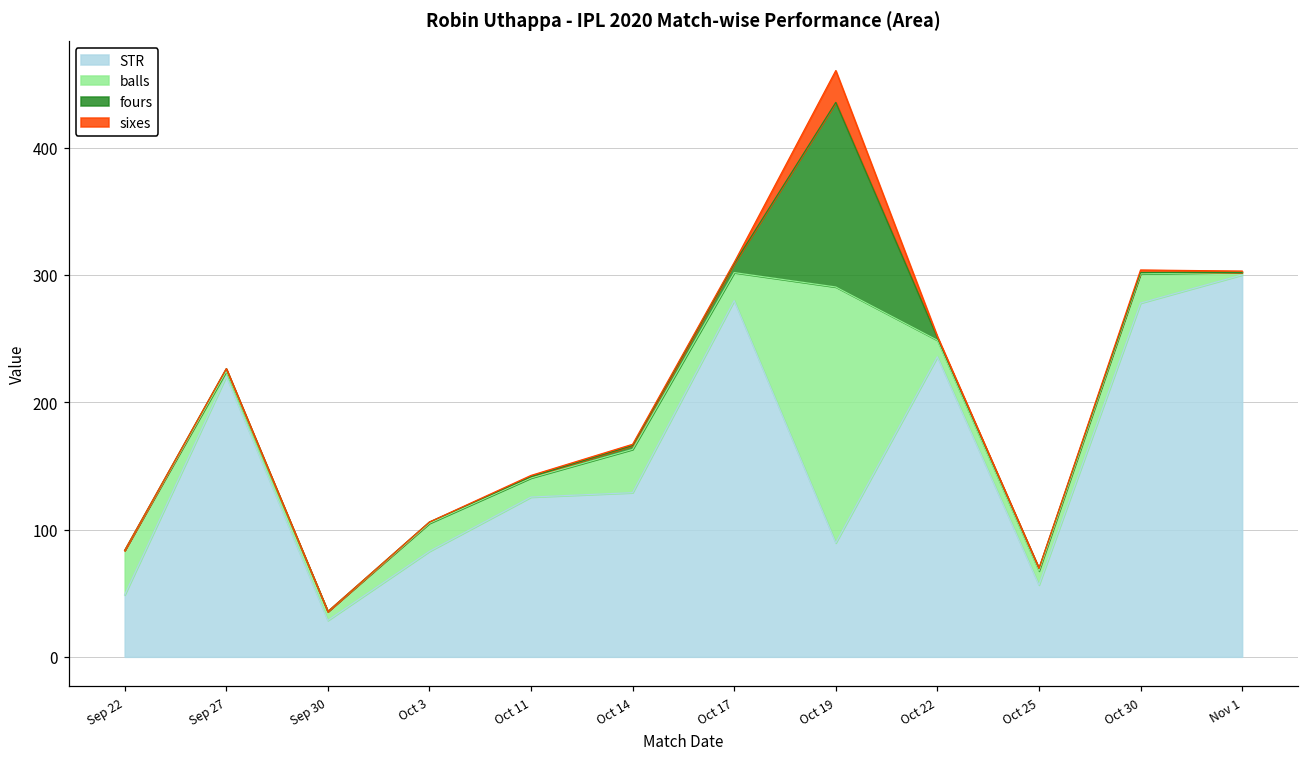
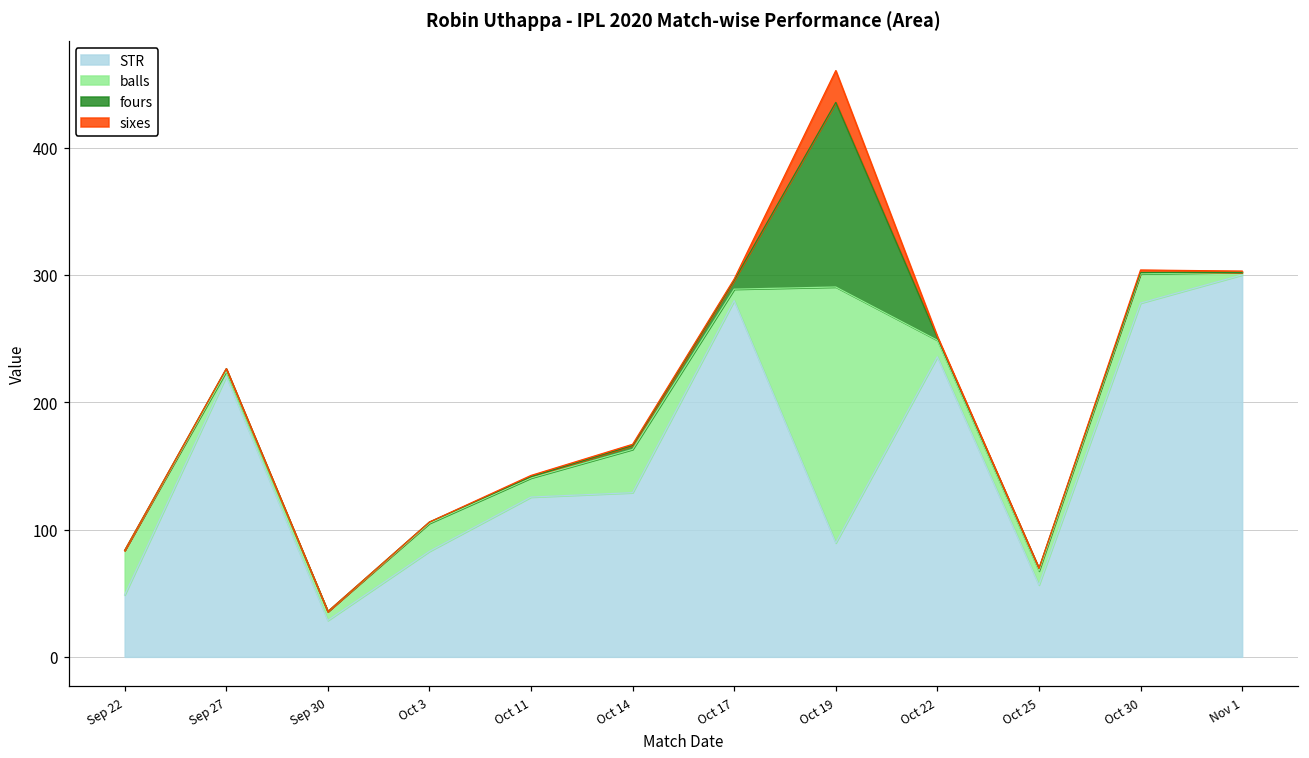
  {
    "STR": {
      "Sep 22": 49,
      "Sep 27": 220,
      "Sep 30": 29,
      "Oct 3": 83,
      "Oct 11": 126,
      "Oct 14": 129,
      "Oct 17": 280,
      "Oct 19": 90,
      "Oct 22": 236,
      "Oct 25": 56,
      "Oct 30": 278
    },
    "balls": {
      "Oct 14": 34,
-     "Oct 17": 22,
+     "Oct 17": 9,
      "Oct 19": 201
    },
    "fours": {
      "Oct 19": 145
    },
    "sixes": {
      "Oct 19": 25
    }
  }
